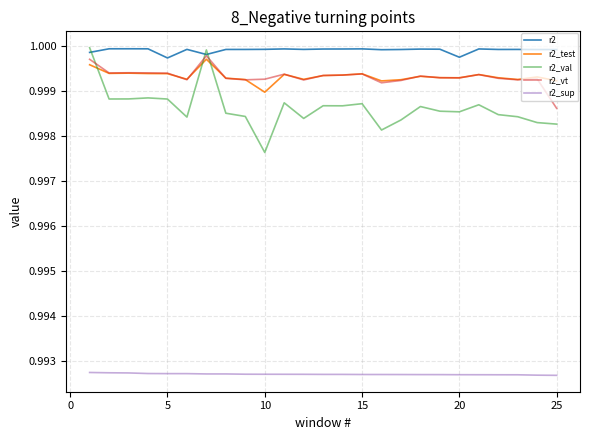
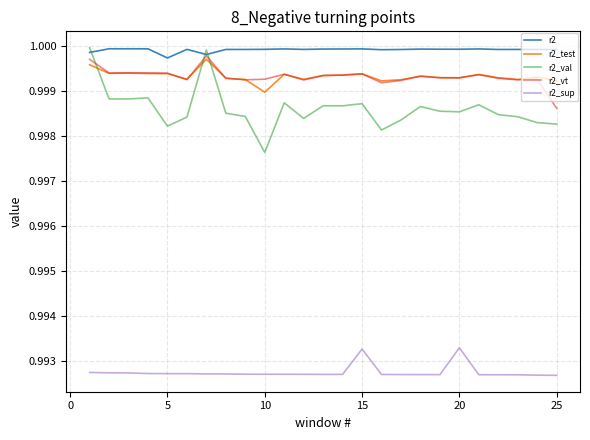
  {
    "r2": {
      "5": 0.9997,
      "10": 0.9999,
      "15": 0.9999,
-     "20": 0.9998
+     "20": 0.9999
    },
    "r2_test": {
      "10": 0.9990
    },
    "r2_val": {
-     "5": 0.9988,
+     "5": 0.9982,
      "10": 0.9976,
      "15": 0.9987,
      "20": 0.9985,
      "25": 0.9983
    },
    "r2_vt": {
      "10": 0.9993,
      "25": 0.9986
    },
    "r2_sup": {
      "5": 0.9927,
      "10": 0.9927,
-     "15": 0.9927,
-     "20": 0.9927,
+     "15": 0.9933,
+     "20": 0.9933,
      "25": 0.9927
    }
  }
